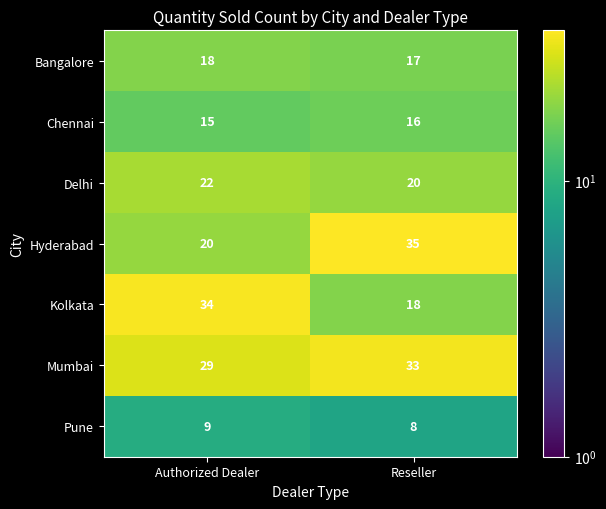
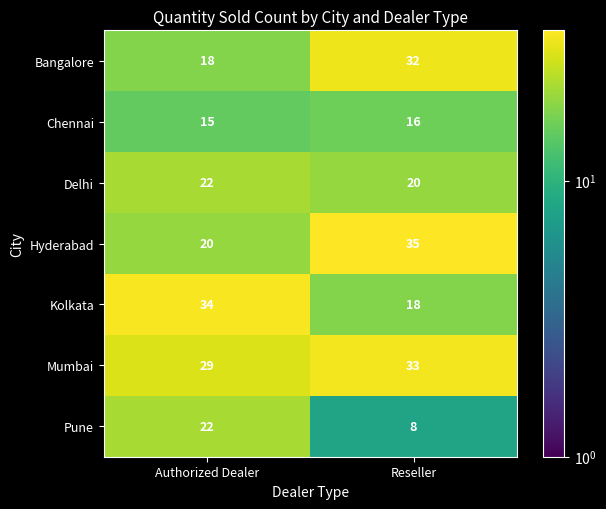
  {
    "Bangalore": {
      "Authorized Dealer": 18,
-     "Reseller": 17
+     "Reseller": 32
    },
    "Chennai": {
      "Authorized Dealer": 15,
      "Reseller": 16
    },
    "Delhi": {
      "Authorized Dealer": 22,
      "Reseller": 20
    },
    "Hyderabad": {
      "Authorized Dealer": 20,
      "Reseller": 35
    },
    "Kolkata": {
      "Authorized Dealer": 34,
      "Reseller": 18
    },
    "Mumbai": {
      "Authorized Dealer": 29,
      "Reseller": 33
    },
    "Pune": {
-     "Authorized Dealer": 9,
+     "Authorized Dealer": 22,
      "Reseller": 8
    }
  }
